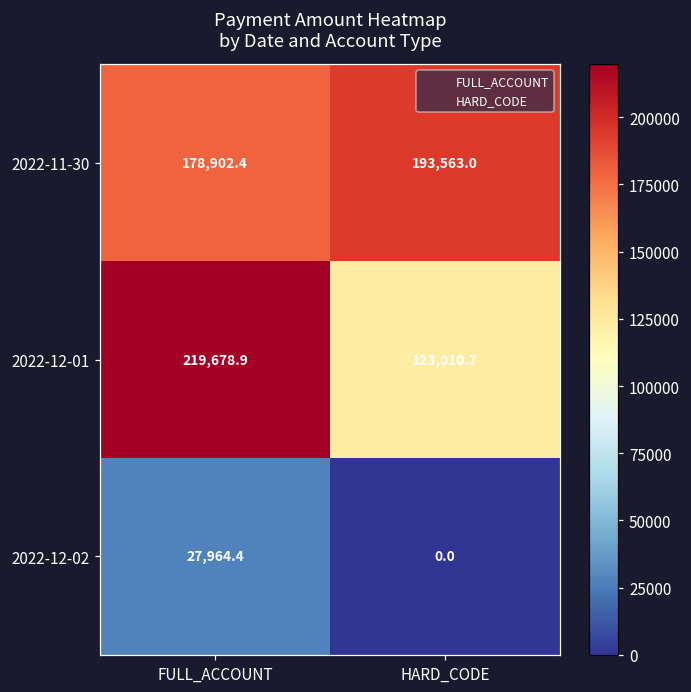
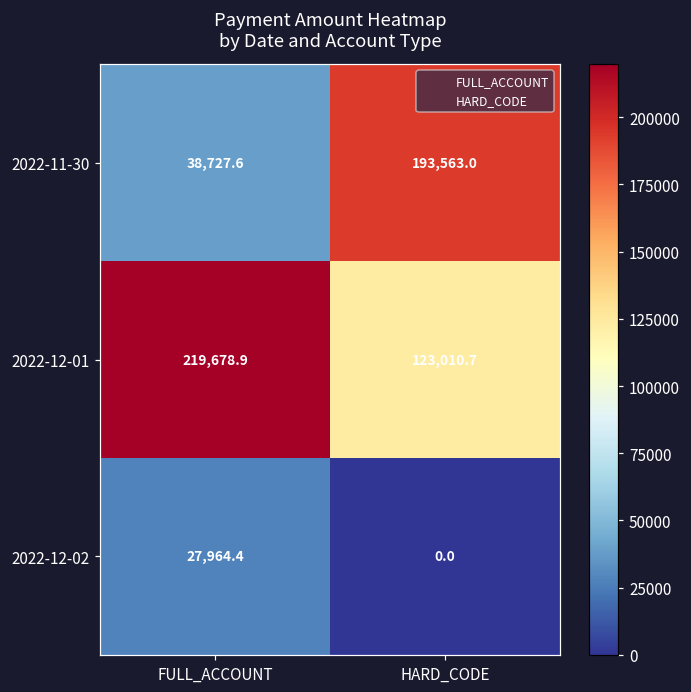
  {
    "2022-11-30": {
-     "FULL_ACCOUNT": "178,902.4",
+     "FULL_ACCOUNT": "38,727.6",
      "HARD_CODE": "193,563.0"
    },
    "2022-12-01": {
      "FULL_ACCOUNT": "219,678.9",
      "HARD_CODE": "123,010.7"
    },
    "2022-12-02": {
      "FULL_ACCOUNT": "27,964.4",
      "HARD_CODE": "0.0"
    }
  }
